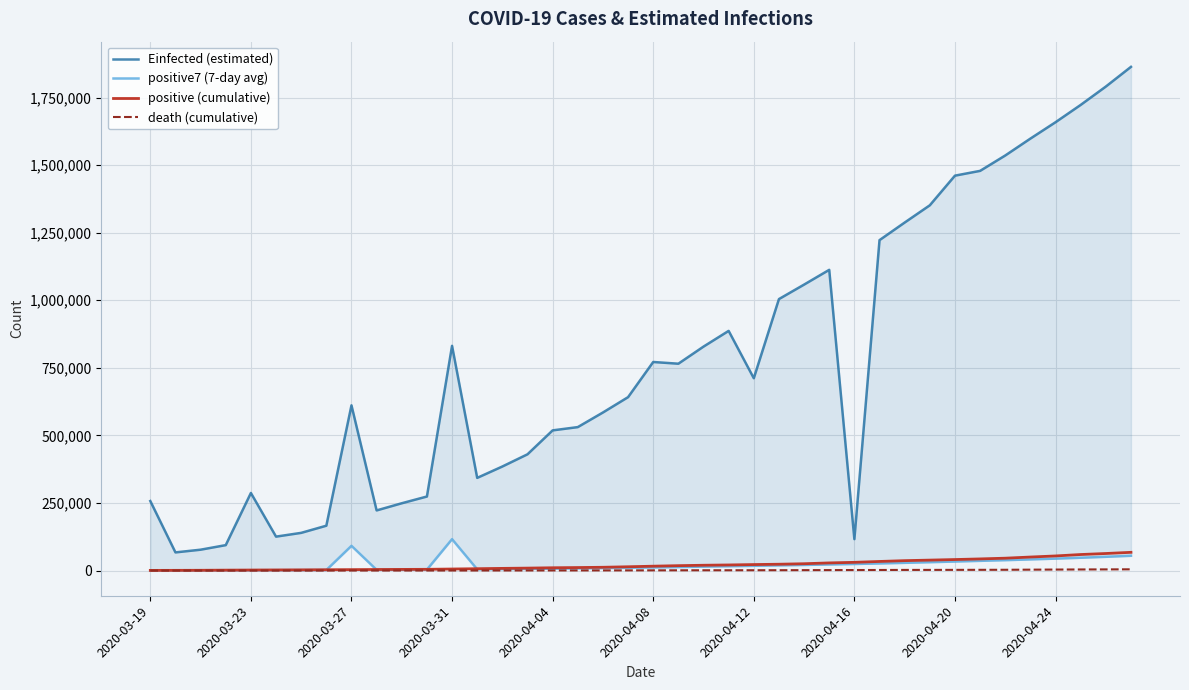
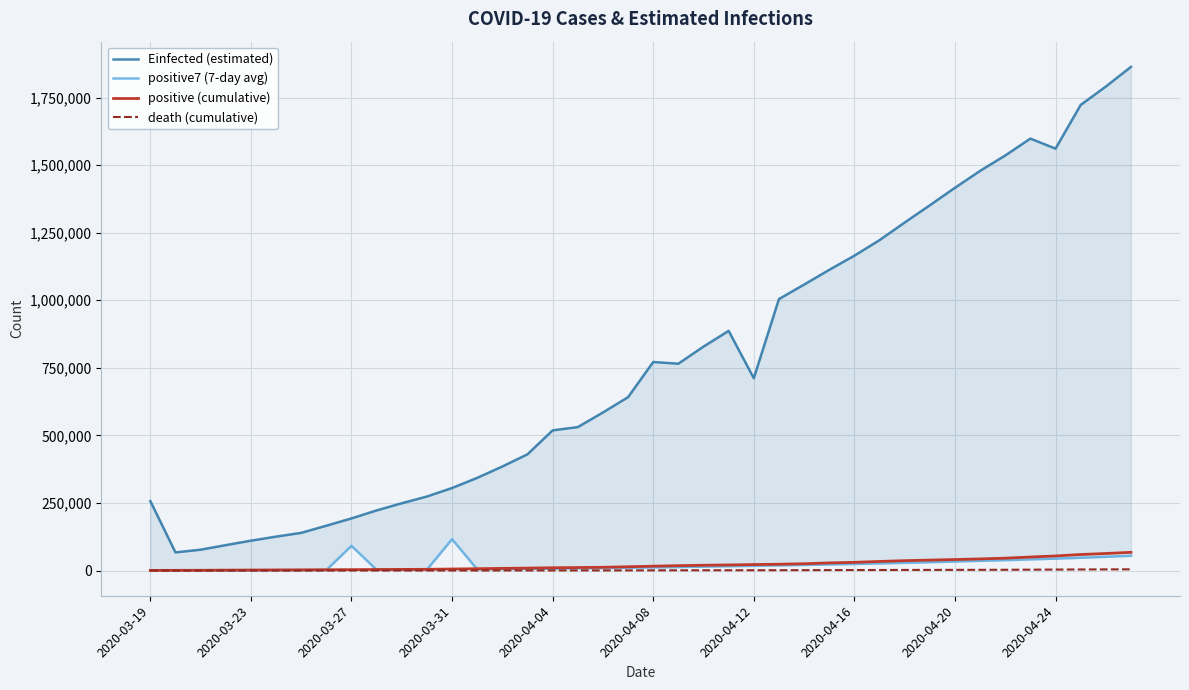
  {
    "Einfected (estimated)": {
      "2020-03-19": "260,000",
-     "2020-03-23": "290,000",
-     "2020-03-27": "610,000",
-     "2020-03-31": "830,000",
+     "2020-03-23": "110,000",
+     "2020-03-27": "190,000",
+     "2020-03-31": "310,000",
      "2020-04-04": "520,000",
      "2020-04-08": "770,000",
      "2020-04-12": "710,000",
-     "2020-04-16": "120,000",
-     "2020-04-20": "1,460,000",
-     "2020-04-24": "1,660,000"
+     "2020-04-16": "1,160,000",
+     "2020-04-20": "1,420,000",
+     "2020-04-24": "1,560,000"
    },
    "positive7 (7-day avg)": {
      "2020-03-27": "90,000",
      "2020-03-31": "120,000",
      "2020-04-24": "40,000"
    }
  }
